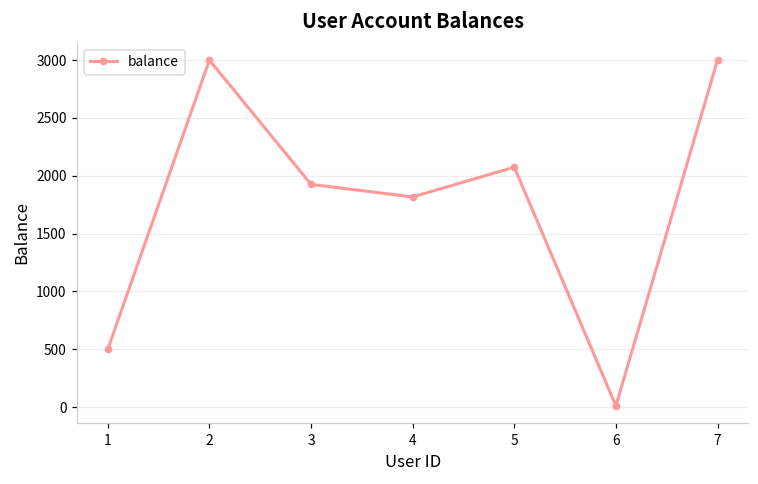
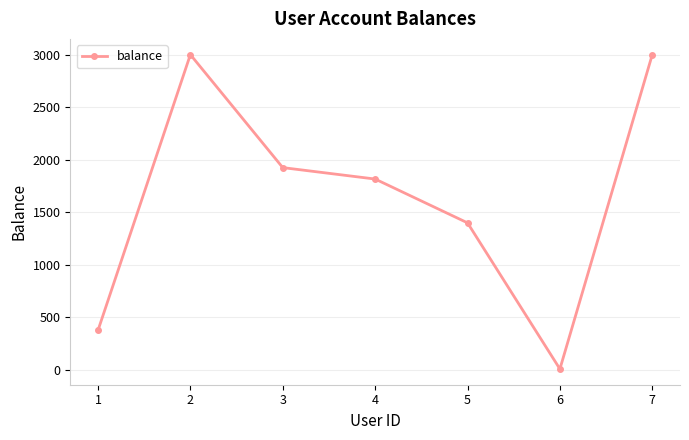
  {
-   "1": 500,
+   "1": 380,
    "2": 3000,
    "3": 1930,
    "4": 1820,
-   "5": 2070,
+   "5": 1400,
    "6": 10,
    "7": 3000
  }
